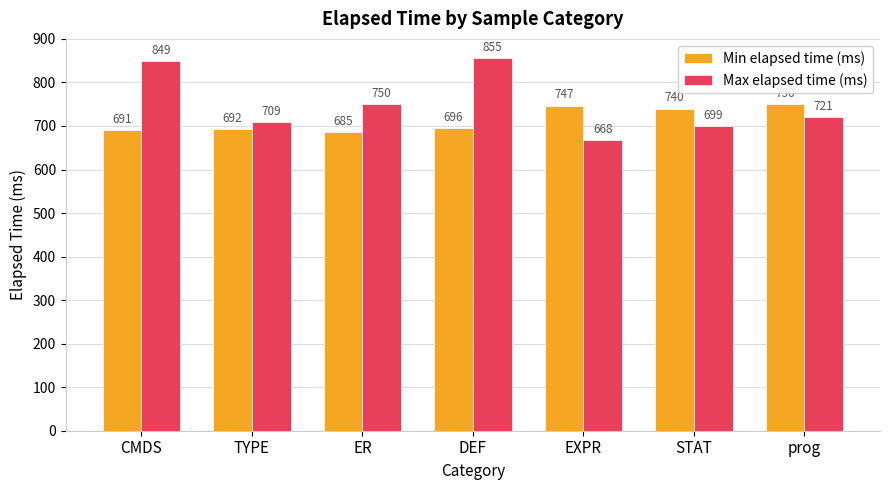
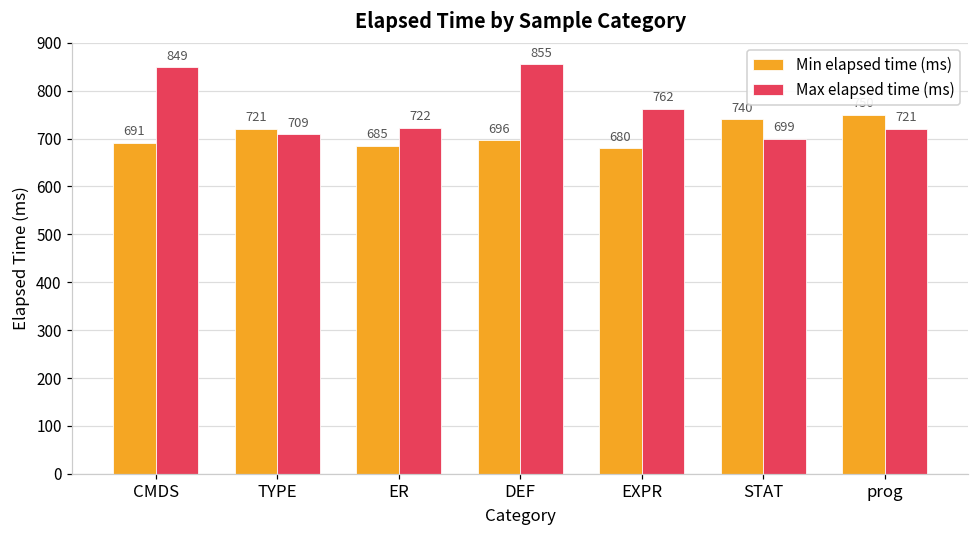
  {
    "Min elapsed time (ms)": {
      "CMDS": 691,
-     "TYPE": 692,
+     "TYPE": 721,
      "ER": 685,
      "DEF": 696,
-     "EXPR": 747
+     "EXPR": 680
    },
    "Max elapsed time (ms)": {
      "CMDS": 849,
      "TYPE": 709,
-     "ER": 750,
+     "ER": 722,
      "DEF": 855,
-     "EXPR": 668,
+     "EXPR": 762,
      "STAT": 699,
      "prog": 721
    }
  }
